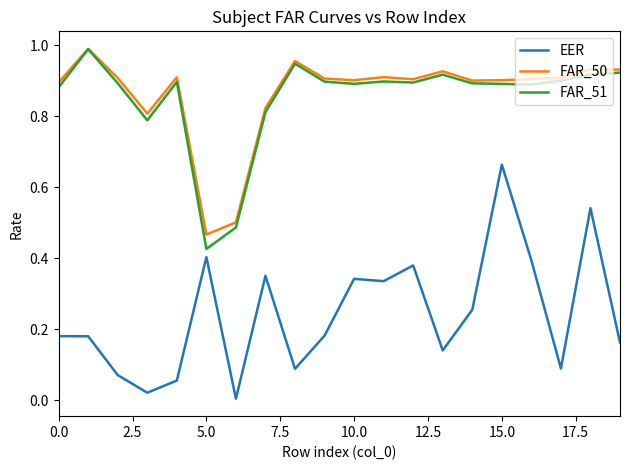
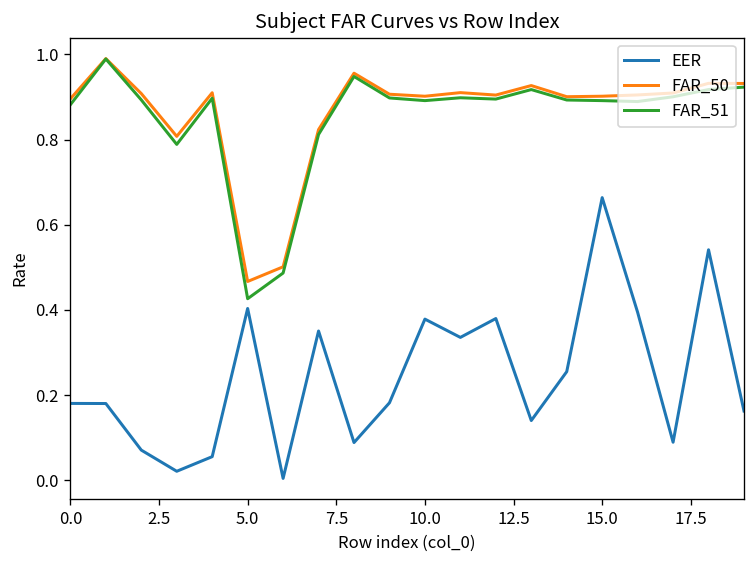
  {
    "EER": {
      "0.0": 0.18,
      "5.0": 0.40,
-     "10.0": 0.34,
+     "10.0": 0.38,
      "15.0": 0.66
    },
    "FAR_50": {
      "0.0": 0.90,
      "5.0": 0.47,
      "10.0": 0.90,
      "15.0": 0.90
    },
    "FAR_51": {
      "0.0": 0.88,
      "5.0": 0.43,
      "10.0": 0.89,
      "15.0": 0.89
    }
  }
